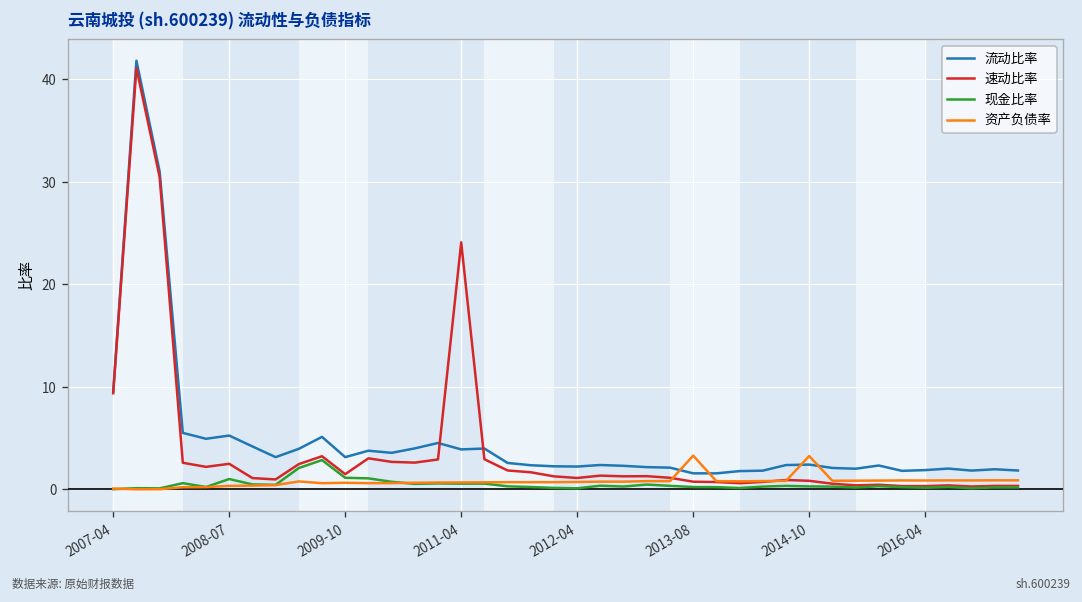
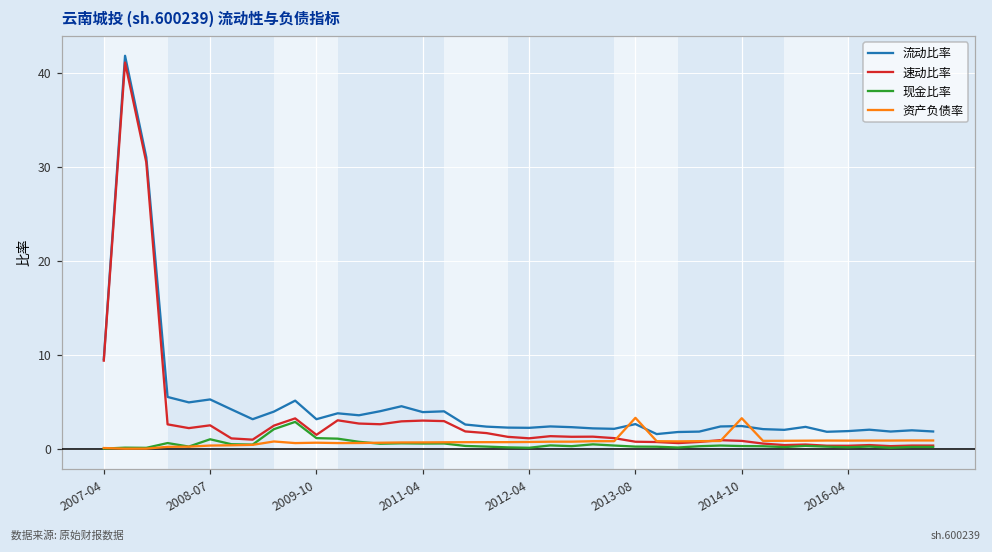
  {
    "流动比率": {
      "2008-07": 5,
      "2009-10": 3,
      "2011-04": 4,
      "2012-04": 2,
-     "2013-08": 2,
+     "2013-08": 3,
      "2014-10": 2,
      "2016-04": 2
    },
    "速动比率": {
      "2008-07": 3,
      "2009-10": 1,
-     "2011-04": 24,
+     "2011-04": 3,
      "2012-04": 1,
      "2013-08": 1,
      "2014-10": 1
    },
    "现金比率": {
      "2008-07": 1,
      "2009-10": 1,
      "2012-04": 0,
      "2013-08": 0,
      "2014-10": 0
    },
    "资产负债率": {
      "2008-07": 0,
      "2009-10": 1,
      "2012-04": 1,
      "2013-08": 3,
      "2014-10": 3,
      "2016-04": 1
    }
  }
